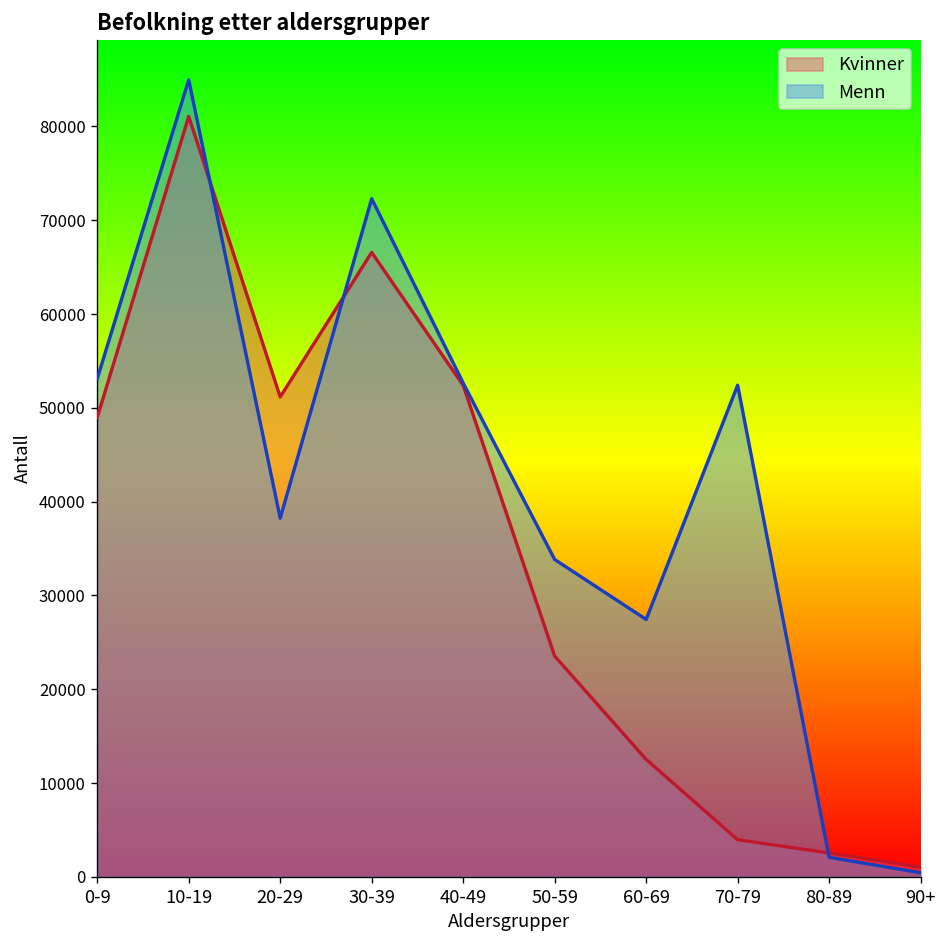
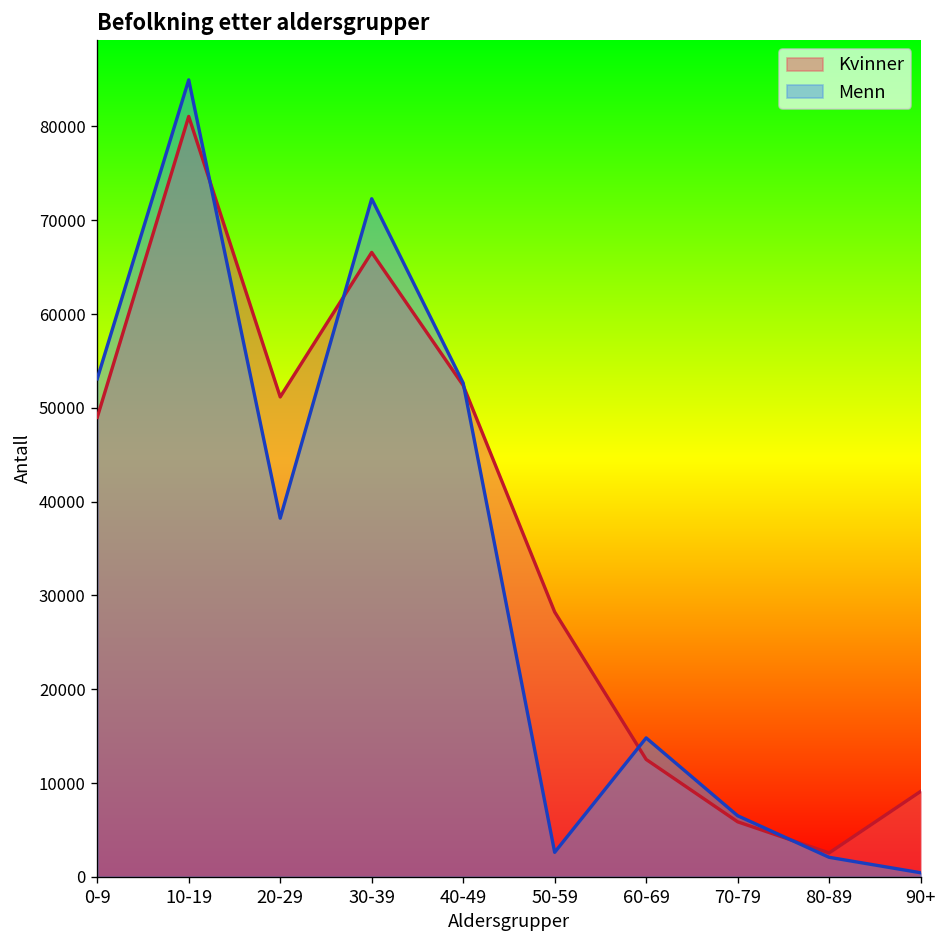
  {
    "Kvinner": {
      "0-9": 49000,
      "10-19": 81000,
      "20-29": 51000,
      "30-39": 67000,
-     "50-59": 24000,
+     "50-59": 28000,
      "60-69": 13000,
-     "70-79": 4000,
+     "70-79": 6000,
      "80-89": 3000,
-     "90+": 1000
+     "90+": 9000
    },
    "Menn": {
      "0-9": 53000,
      "10-19": 85000,
      "20-29": 38000,
      "30-39": 72000,
-     "50-59": 34000,
-     "60-69": 27000,
-     "70-79": 52000,
+     "50-59": 3000,
+     "60-69": 15000,
+     "70-79": 7000,
      "80-89": 2000,
      "90+": 0
    }
  }
